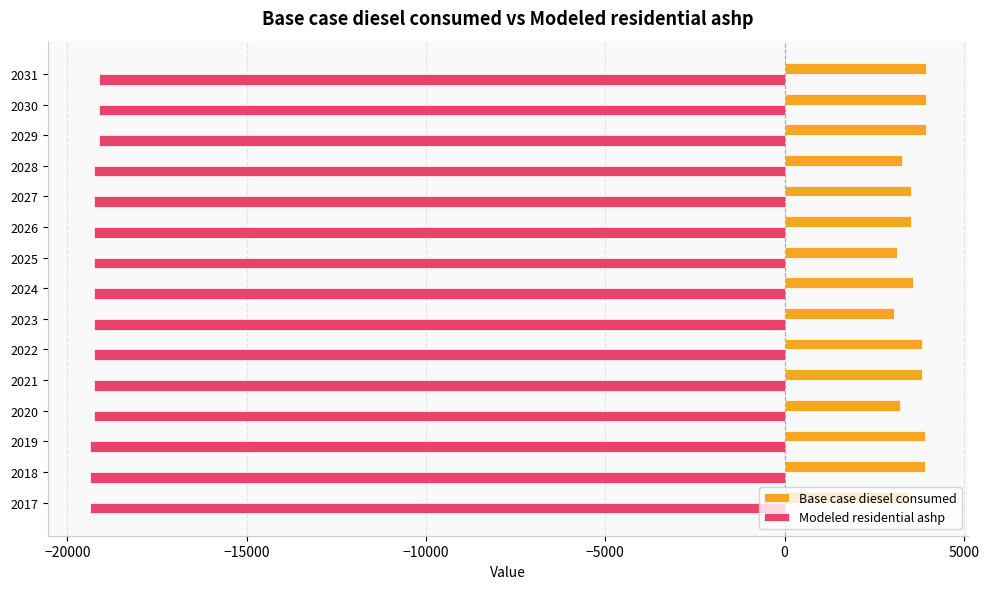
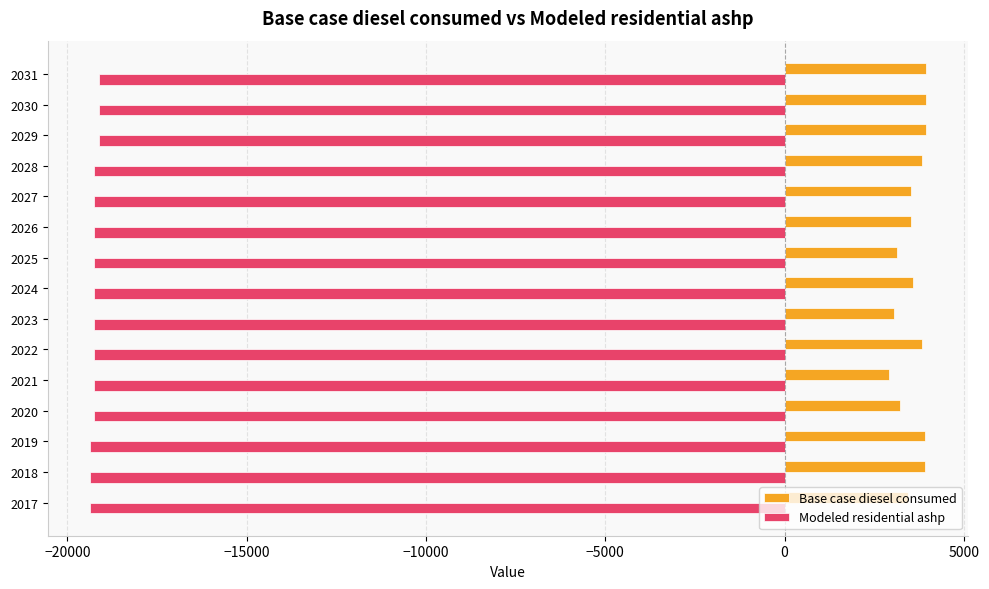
  {
    "Base case diesel consumed": {
      "2031": 4000,
      "2030": 4000,
      "2029": 4000,
-     "2028": 3300,
+     "2028": 3800,
      "2027": 3500,
      "2026": 3500,
      "2025": 3100,
      "2024": 3600,
      "2023": 3100,
      "2022": 3800,
-     "2021": 3800,
+     "2021": 2900,
      "2020": 3200,
      "2019": 3900,
      "2018": 3900
    },
    "Modeled residential ashp": {
      "2031": -19100,
      "2030": -19100,
      "2029": -19100,
      "2028": -19200,
      "2027": -19200,
      "2026": -19200,
      "2025": -19200,
      "2024": -19200,
      "2023": -19200,
      "2022": -19200,
      "2021": -19200,
      "2020": -19200,
      "2019": -19400,
      "2018": -19400,
      "2017": -19400
    }
  }
